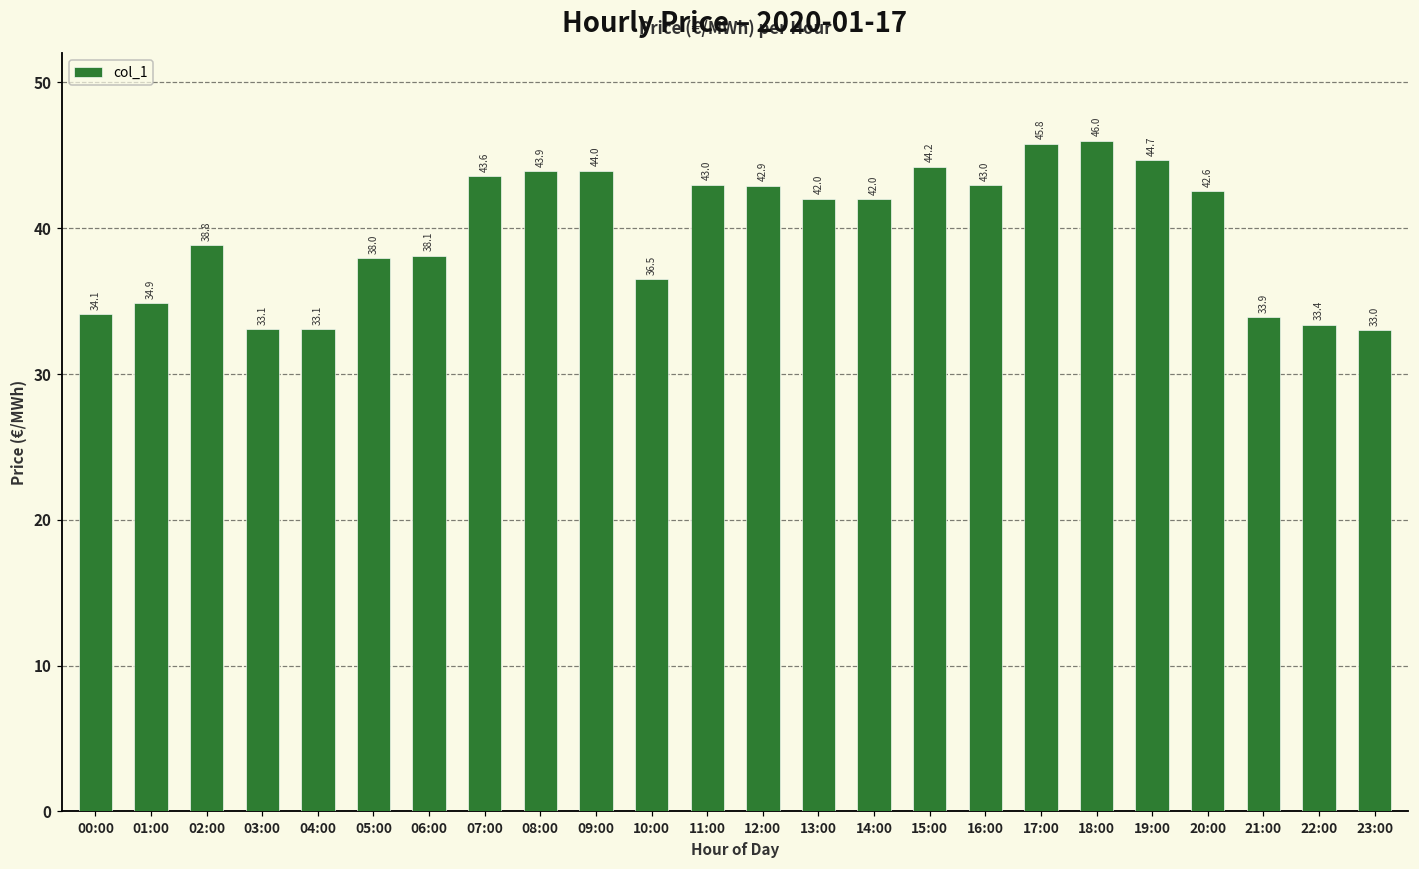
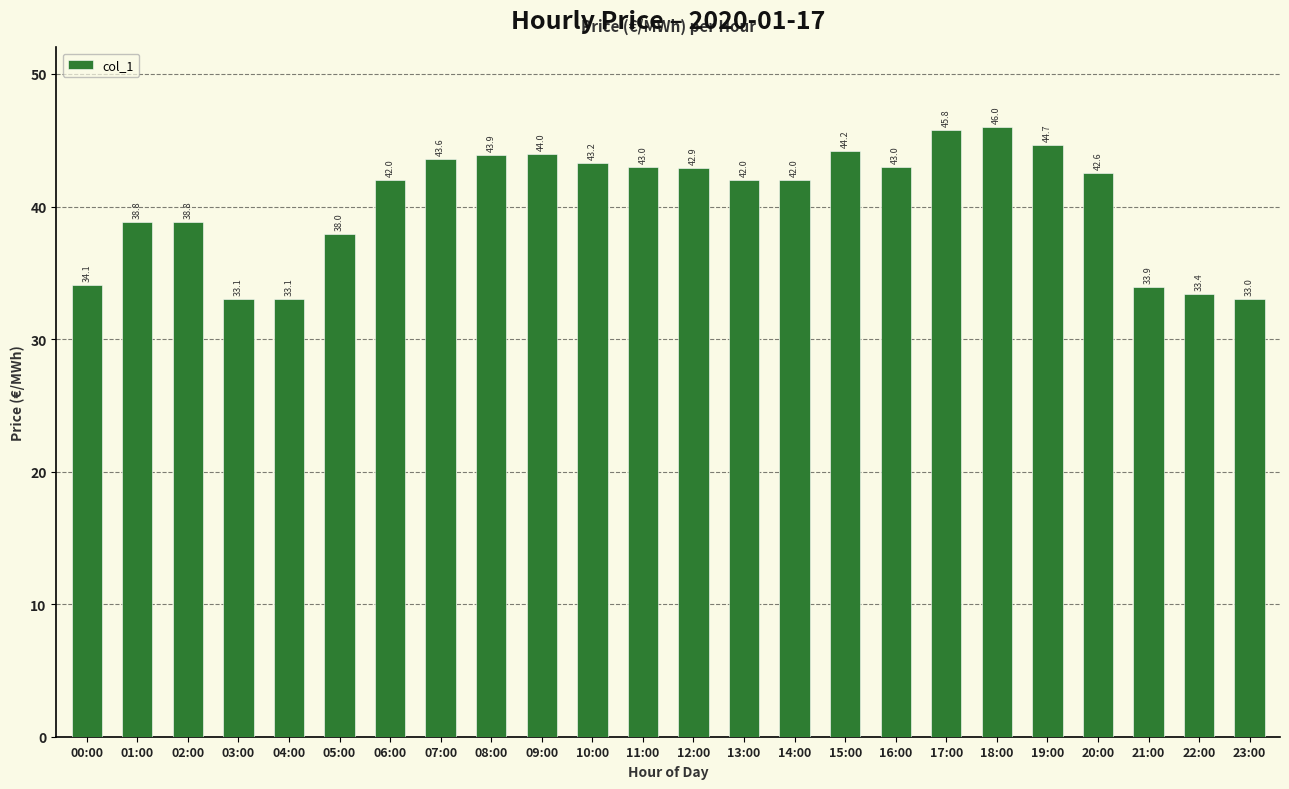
  {
    "00:00": 34.1,
-   "01:00": 34.9,
+   "01:00": 38.8,
    "02:00": 38.8,
    "03:00": 33.1,
    "04:00": 33.1,
    "05:00": 38.0,
-   "06:00": 38.1,
+   "06:00": 42.0,
    "07:00": 43.6,
    "08:00": 43.9,
    "09:00": 44.0,
-   "10:00": 36.5,
+   "10:00": 43.2,
    "11:00": 43.0,
    "12:00": 42.9,
    "13:00": 42.0,
    "14:00": 42.0,
    "15:00": 44.2,
    "16:00": 43.0,
    "17:00": 45.8,
    "18:00": 46.0,
    "19:00": 44.7,
    "20:00": 42.6,
    "21:00": 33.9,
    "22:00": 33.4,
    "23:00": 33.0
  }
